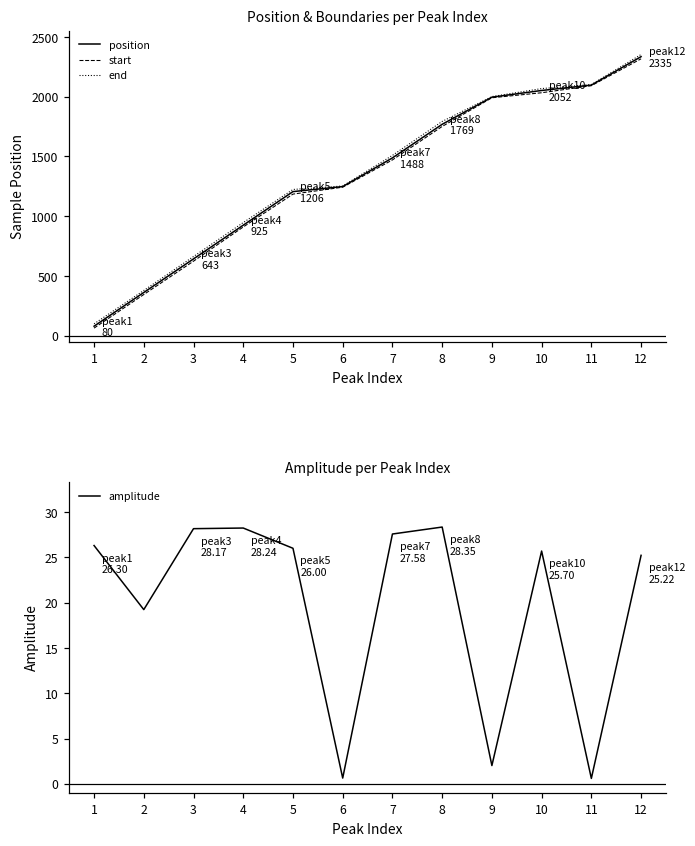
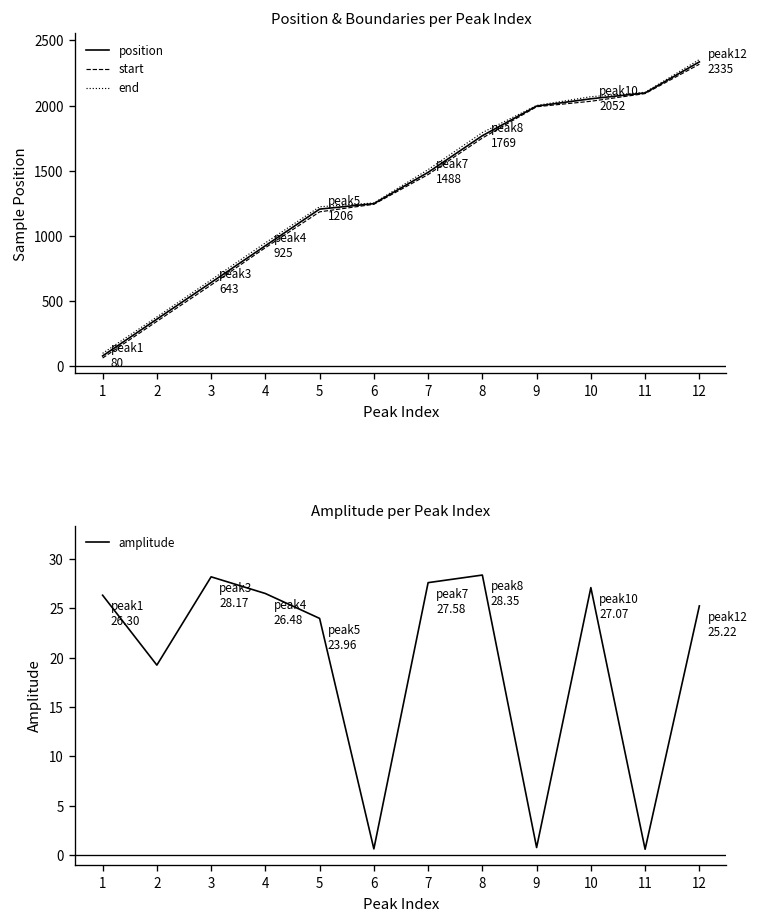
  {
    "Amplitude per Peak Index": {
      "1": 26.30,
      "3": 28.17,
-     "4": 28.24,
-     "5": 26.00,
+     "4": 26.48,
+     "5": 23.96,
      "7": 27.58,
      "8": 28.35,
-     "9": 2,
-     "10": 25.70,
+     "9": 1,
+     "10": 27.07,
      "12": 25.22
    }
  }
